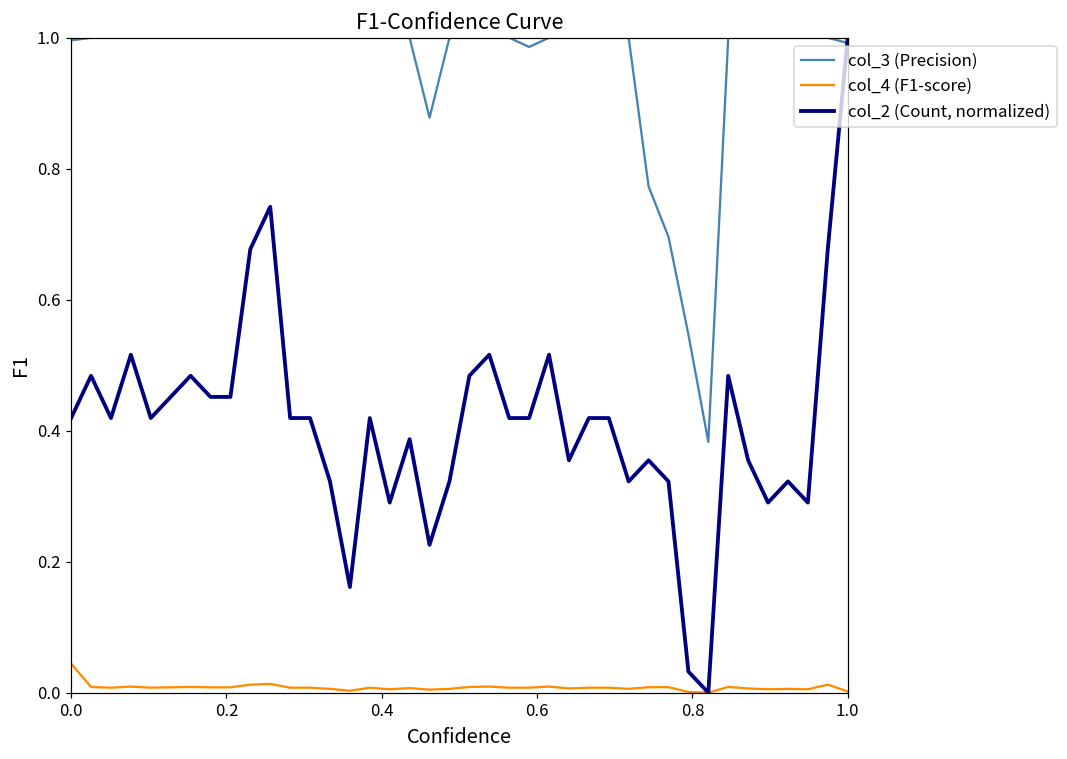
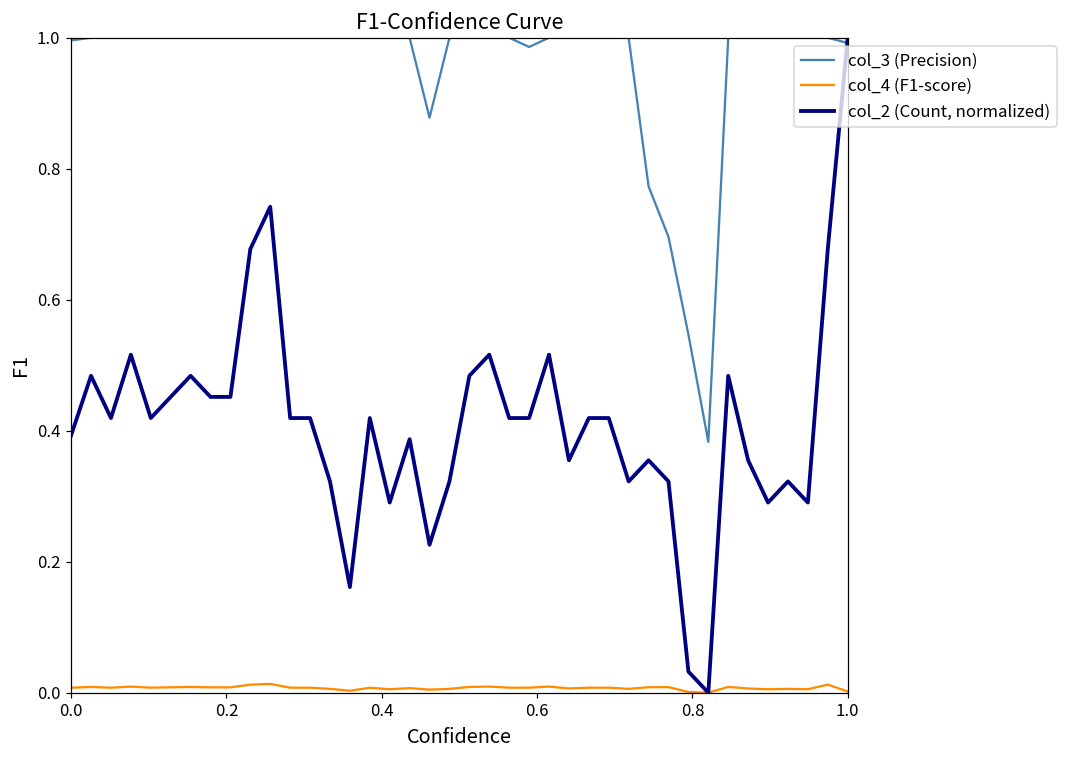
  {
    "col_3 (Precision)": {
      "0.0": 1.00,
      "1.0": 0.99
    },
    "col_4 (F1-score)": {
-     "0.0": 0.04,
+     "0.0": 0.01,
      "1.0": 0.00
    },
    "col_2 (Count, normalized)": {
-     "0.0": 0.42,
+     "0.0": 0.39,
      "1.0": 1.00
    }
  }
